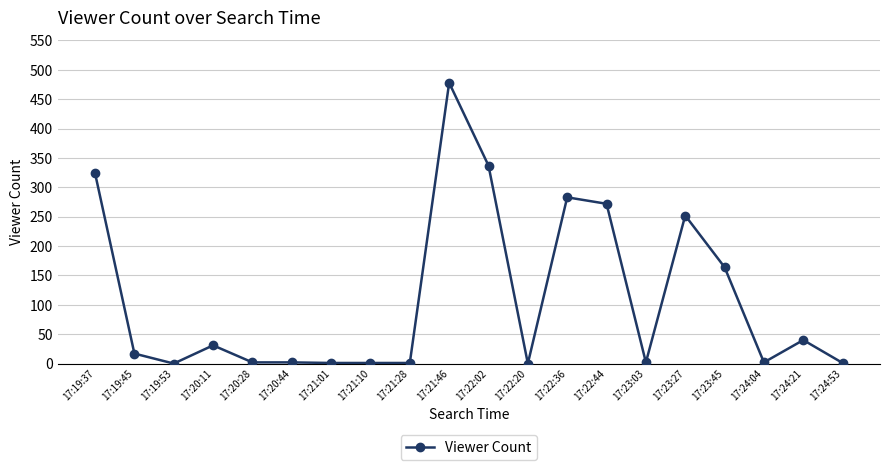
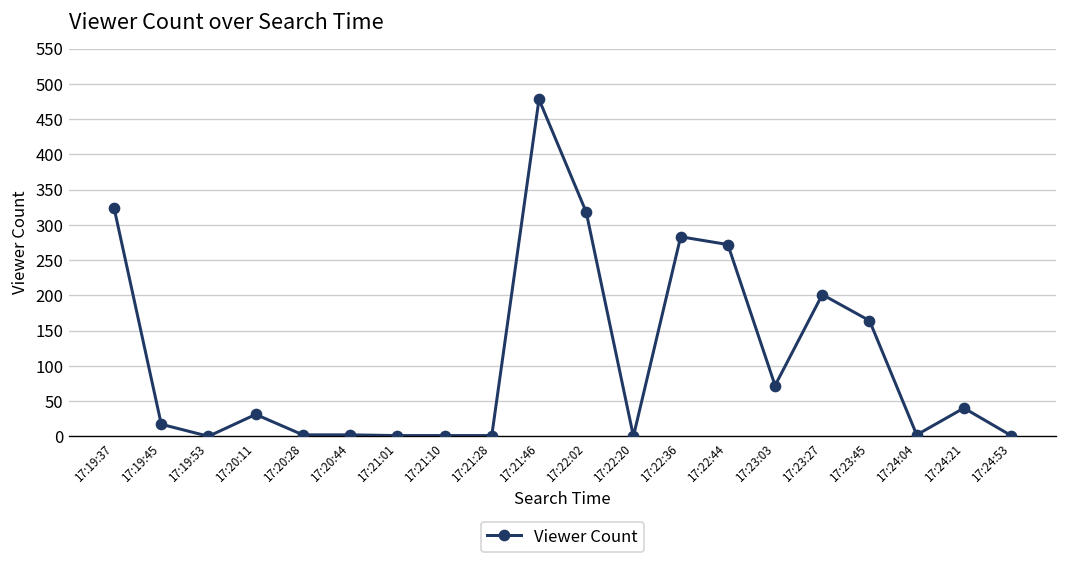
  {
    "17:19:37": 320,
    "17:19:45": 20,
    "17:19:53": 0,
    "17:20:11": 30,
    "17:20:28": 0,
    "17:20:44": 0,
    "17:21:01": 0,
    "17:21:10": 0,
    "17:21:28": 0,
    "17:21:46": 480,
-   "17:22:02": 340,
+   "17:22:02": 320,
    "17:22:20": 0,
    "17:22:36": 280,
    "17:22:44": 270,
-   "17:23:03": 0,
-   "17:23:27": 250,
+   "17:23:03": 70,
+   "17:23:27": 200,
    "17:23:45": 160,
    "17:24:04": 0,
    "17:24:21": 40,
    "17:24:53": 0
  }
